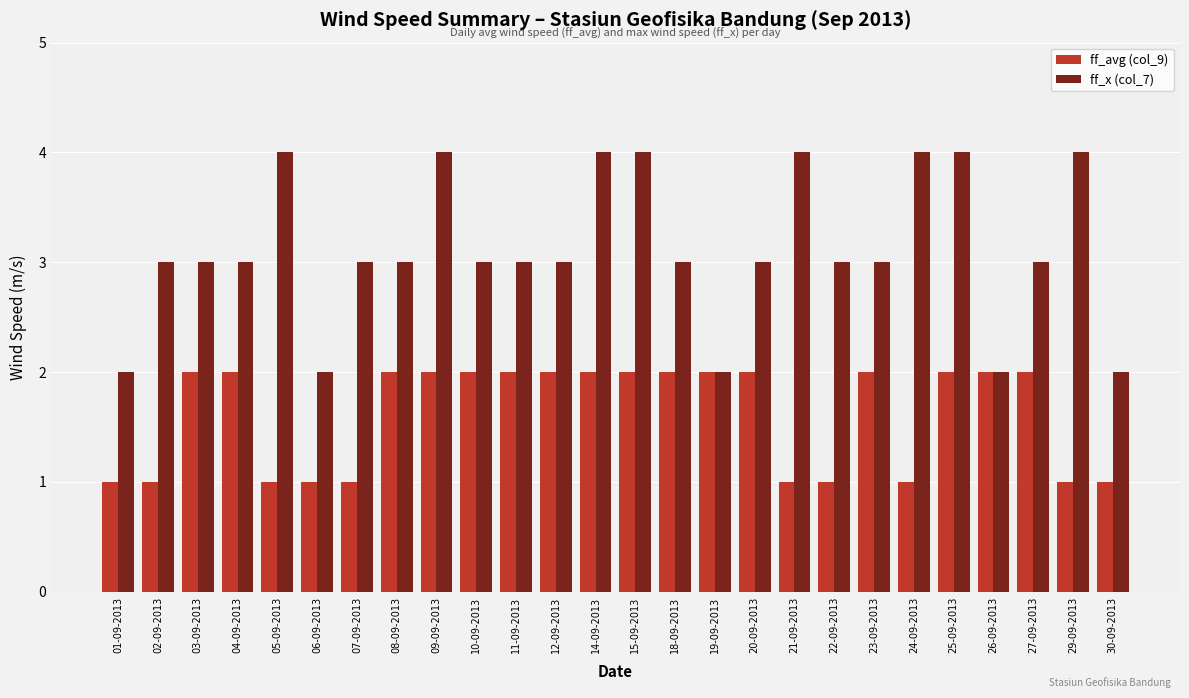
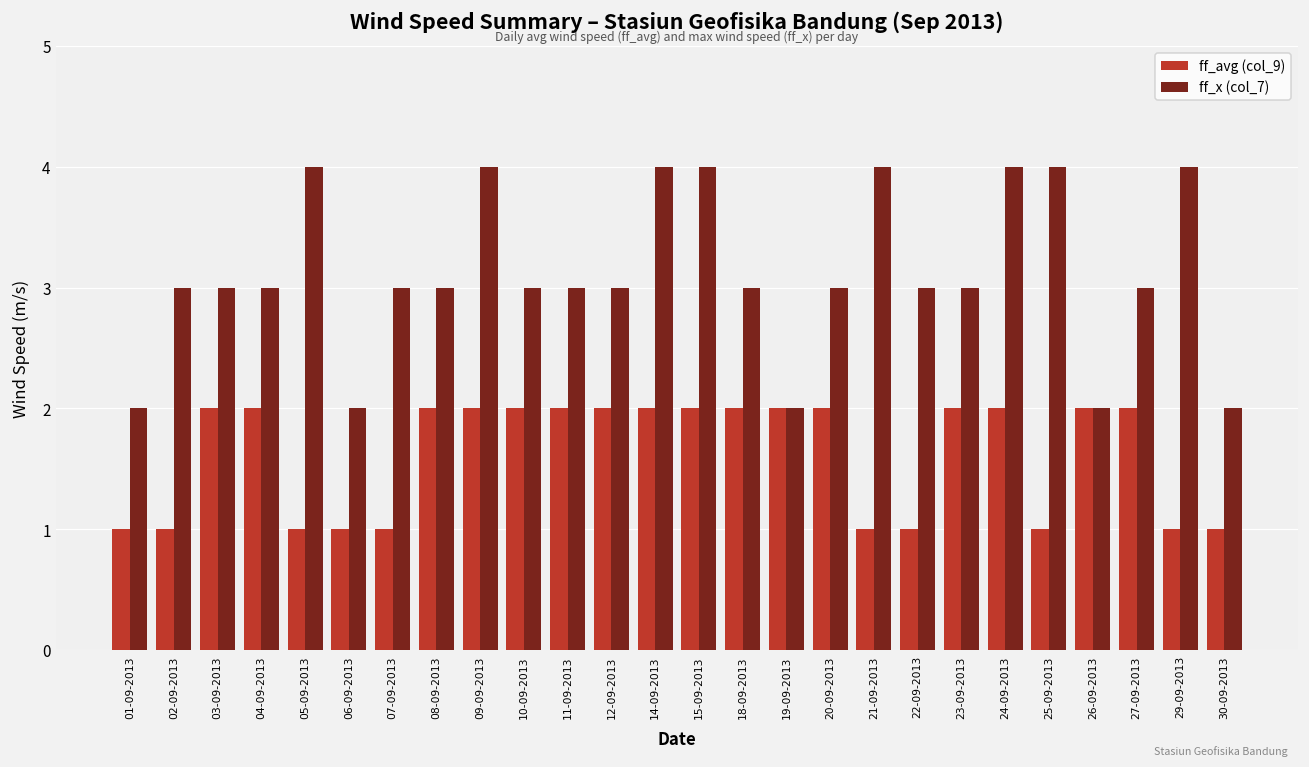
  {
    "ff_avg (col_9)": {
      "01-09-2013": 1,
      "02-09-2013": 1,
      "03-09-2013": 2,
      "04-09-2013": 2,
      "05-09-2013": 1,
      "06-09-2013": 1,
      "07-09-2013": 1,
      "08-09-2013": 2,
      "09-09-2013": 2,
      "10-09-2013": 2,
      "11-09-2013": 2,
      "12-09-2013": 2,
      "14-09-2013": 2,
      "15-09-2013": 2,
      "18-09-2013": 2,
      "19-09-2013": 2,
      "20-09-2013": 2,
      "21-09-2013": 1,
      "22-09-2013": 1,
      "23-09-2013": 2,
-     "24-09-2013": 1,
-     "25-09-2013": 2,
+     "24-09-2013": 2,
+     "25-09-2013": 1,
      "26-09-2013": 2,
      "27-09-2013": 2,
      "29-09-2013": 1,
      "30-09-2013": 1
    },
    "ff_x (col_7)": {
      "01-09-2013": 2,
      "02-09-2013": 3,
      "03-09-2013": 3,
      "04-09-2013": 3,
      "05-09-2013": 4,
      "06-09-2013": 2,
      "07-09-2013": 3,
      "08-09-2013": 3,
      "09-09-2013": 4,
      "10-09-2013": 3,
      "11-09-2013": 3,
      "12-09-2013": 3,
      "14-09-2013": 4,
      "15-09-2013": 4,
      "18-09-2013": 3,
      "19-09-2013": 2,
      "20-09-2013": 3,
      "21-09-2013": 4,
      "22-09-2013": 3,
      "23-09-2013": 3,
      "24-09-2013": 4,
      "25-09-2013": 4,
      "26-09-2013": 2,
      "27-09-2013": 3,
      "29-09-2013": 4,
      "30-09-2013": 2
    }
  }
